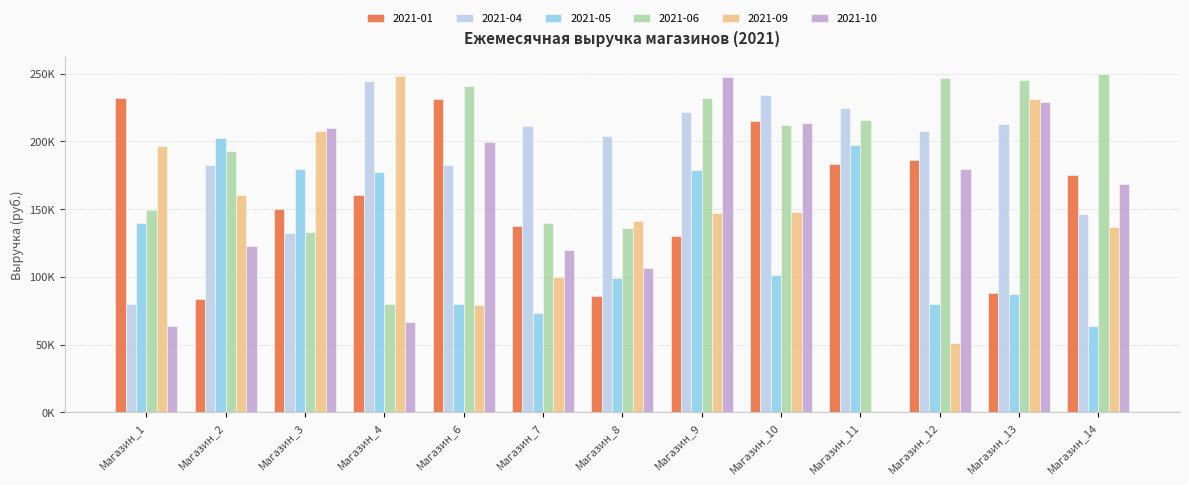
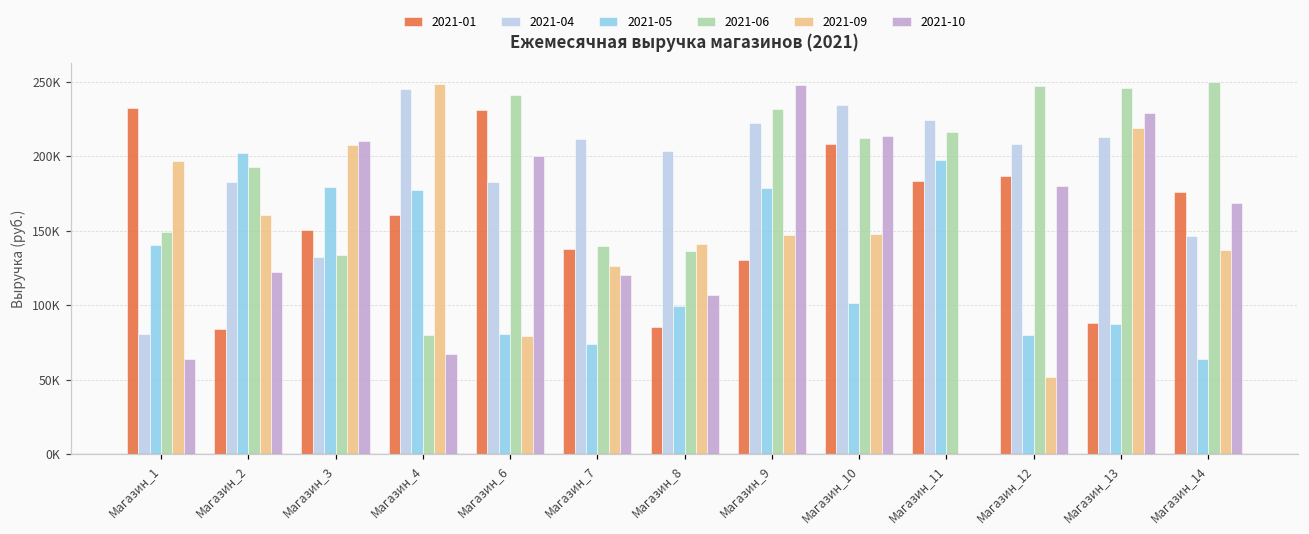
  {
    "2021-01": {
      "Магазин_1": 232000,
      "Магазин_2": 84000,
      "Магазин_3": 150000,
      "Магазин_4": 160000,
      "Магазин_6": 231000,
      "Магазин_7": 138000,
      "Магазин_8": 86000,
      "Магазин_9": 130000,
-     "Магазин_10": 215000,
+     "Магазин_10": 208000,
      "Магазин_11": 183000,
      "Магазин_12": 187000,
      "Магазин_13": 88000,
      "Магазин_14": 176000
    },
    "2021-06": {
      "Магазин_1": 149000,
      "Магазин_2": 193000,
      "Магазин_3": 133000,
      "Магазин_4": 80000,
      "Магазин_6": 241000,
      "Магазин_7": 140000,
      "Магазин_8": 136000,
      "Магазин_9": 232000,
      "Магазин_10": 212000,
      "Магазин_11": 216000,
      "Магазин_12": 247000,
      "Магазин_13": 246000,
      "Магазин_14": 250000
    },
    "2021-09": {
      "Магазин_1": 197000,
      "Магазин_2": 160000,
      "Магазин_3": 208000,
      "Магазин_4": 248000,
      "Магазин_6": 79000,
-     "Магазин_7": 100000,
+     "Магазин_7": 126000,
      "Магазин_8": 141000,
      "Магазин_9": 147000,
      "Магазин_10": 148000,
      "Магазин_11": 0,
      "Магазин_12": 51000,
-     "Магазин_13": 231000,
+     "Магазин_13": 219000,
      "Магазин_14": 137000
    }
  }
